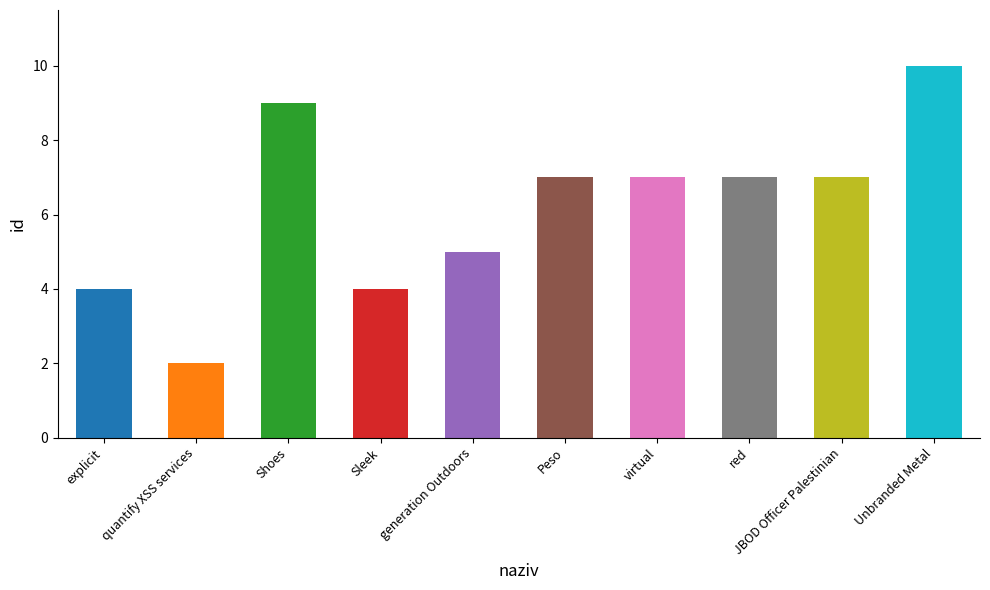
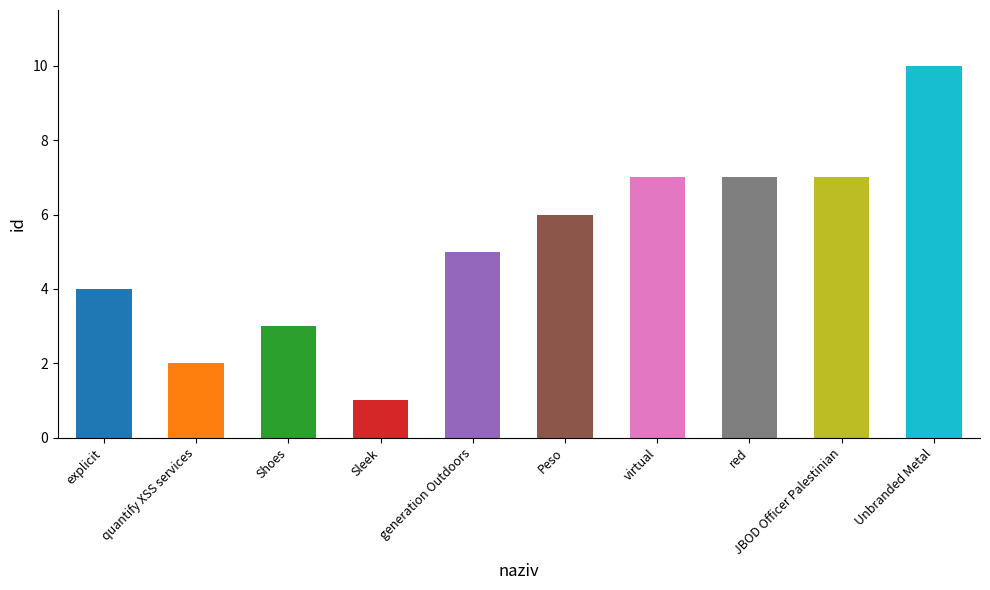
  {
    "explicit": 4,
    "quantify XSS services": 2,
-   "Shoes": 9,
-   "Sleek": 4,
+   "Shoes": 3,
+   "Sleek": 1,
    "generation Outdoors": 5,
-   "Peso": 7,
+   "Peso": 6,
    "virtual": 7,
    "red": 7,
    "JBOD Officer Palestinian": 7,
    "Unbranded Metal": 10
  }
